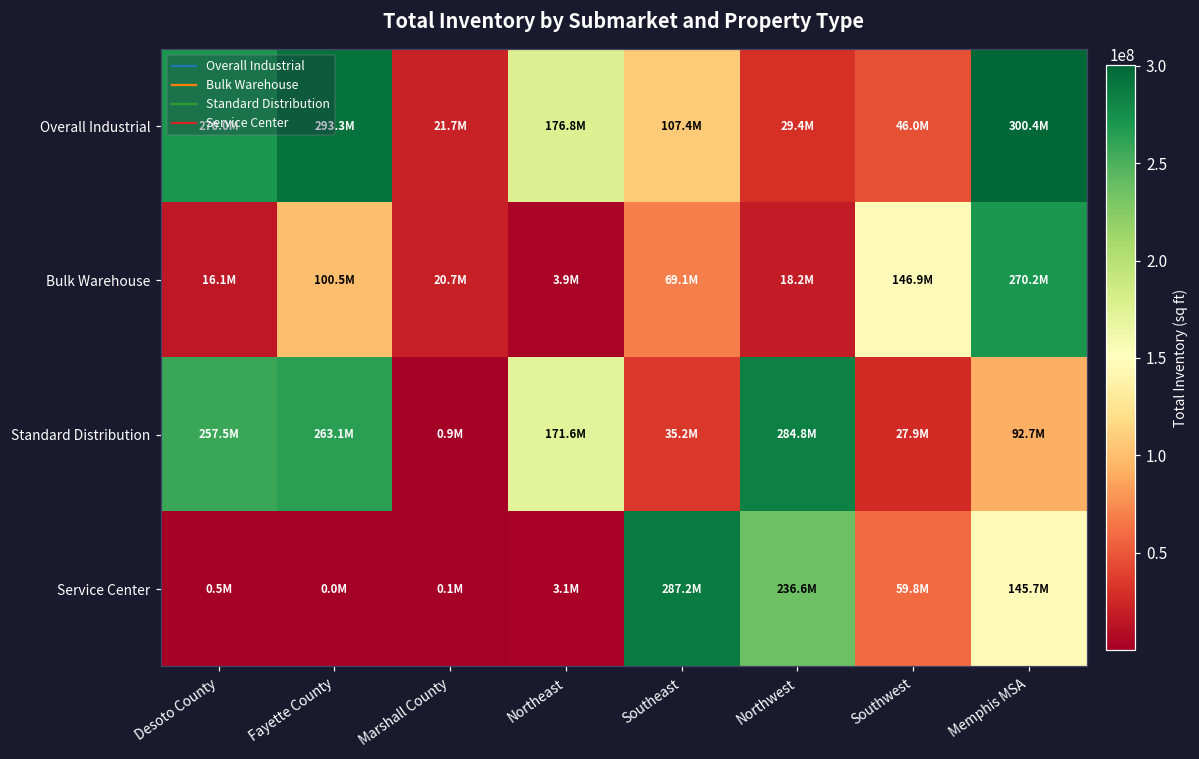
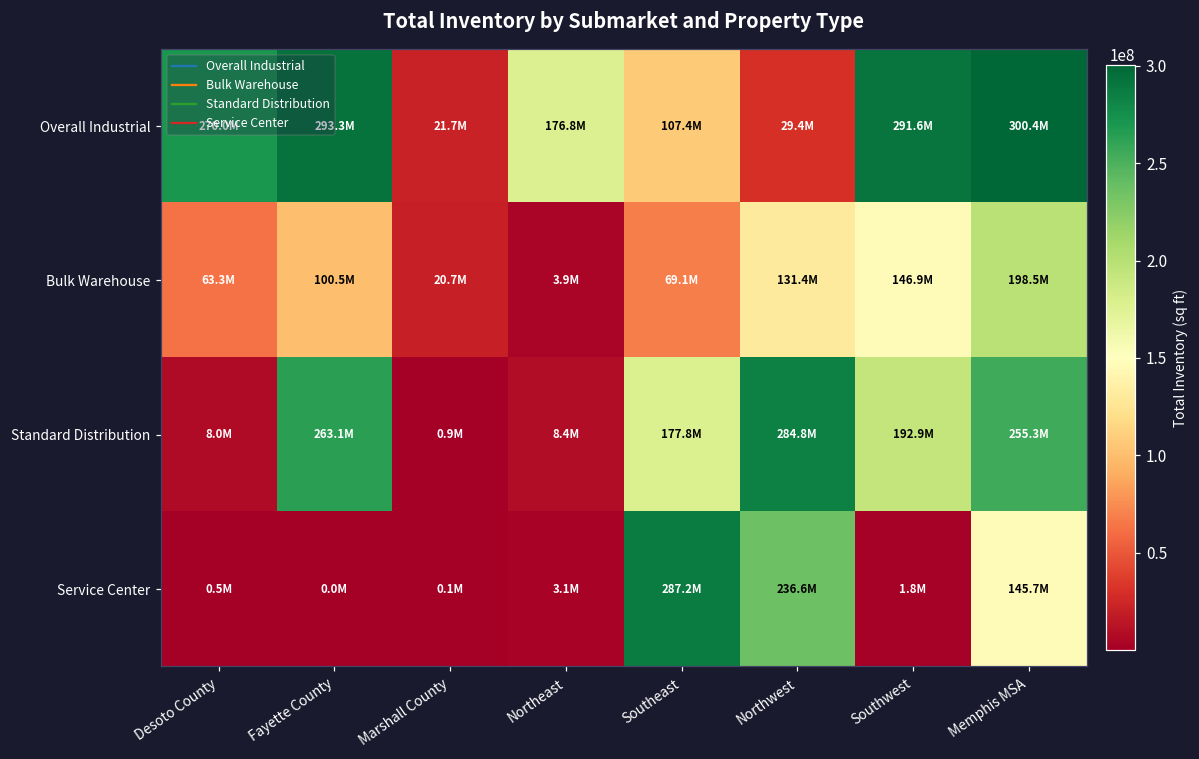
  {
    "Overall Industrial": {
      "Marshall County": "21.7M",
      "Northeast": "176.8M",
      "Southeast": "107.4M",
      "Northwest": "29.4M",
-     "Southwest": "46.0M",
+     "Southwest": "291.6M",
      "Memphis MSA": "300.4M"
    },
    "Bulk Warehouse": {
-     "Desoto County": "16.1M",
+     "Desoto County": "63.3M",
      "Fayette County": "100.5M",
      "Marshall County": "20.7M",
      "Northeast": "3.9M",
      "Southeast": "69.1M",
-     "Northwest": "18.2M",
+     "Northwest": "131.4M",
      "Southwest": "146.9M",
-     "Memphis MSA": "270.2M"
+     "Memphis MSA": "198.5M"
    },
    "Standard Distribution": {
-     "Desoto County": "257.5M",
+     "Desoto County": "8.0M",
      "Fayette County": "263.1M",
      "Marshall County": "0.9M",
-     "Northeast": "171.6M",
-     "Southeast": "35.2M",
+     "Northeast": "8.4M",
+     "Southeast": "177.8M",
      "Northwest": "284.8M",
-     "Southwest": "27.9M",
-     "Memphis MSA": "92.7M"
+     "Southwest": "192.9M",
+     "Memphis MSA": "255.3M"
    },
    "Service Center": {
      "Desoto County": "0.5M",
      "Fayette County": "0.0M",
      "Marshall County": "0.1M",
      "Northeast": "3.1M",
      "Southeast": "287.2M",
      "Northwest": "236.6M",
-     "Southwest": "59.8M",
+     "Southwest": "1.8M",
      "Memphis MSA": "145.7M"
    }
  }
